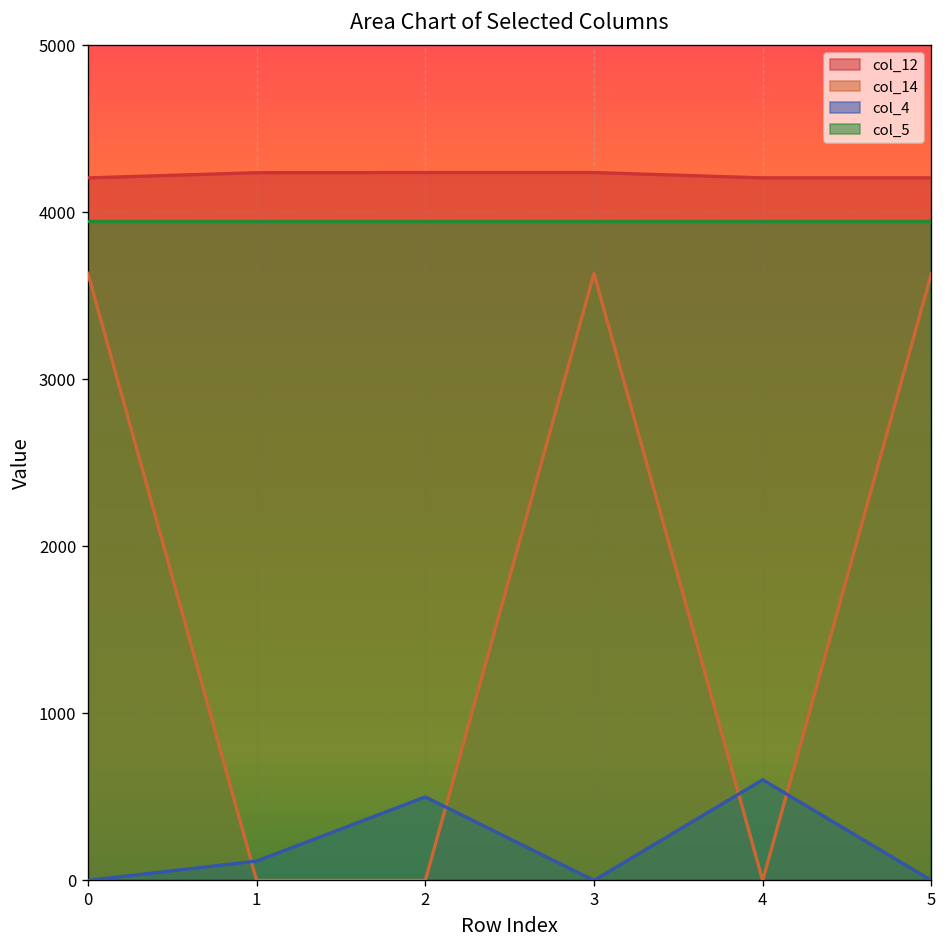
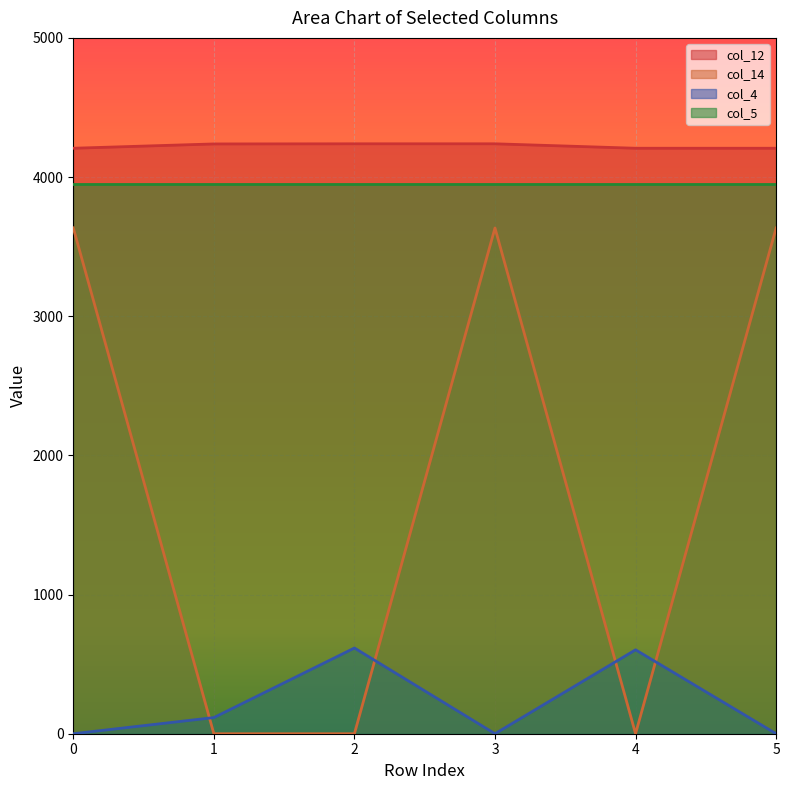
  {
    "col_4": {
      "0": 0,
      "1": 120,
-     "2": 500,
+     "2": 620,
      "3": 0,
      "4": 600,
      "5": 0
    },
    "col_5": {
      "0": 3950,
      "1": 3950,
      "2": 3950,
      "3": 3950,
      "4": 3950,
      "5": 3950
    }
  }
